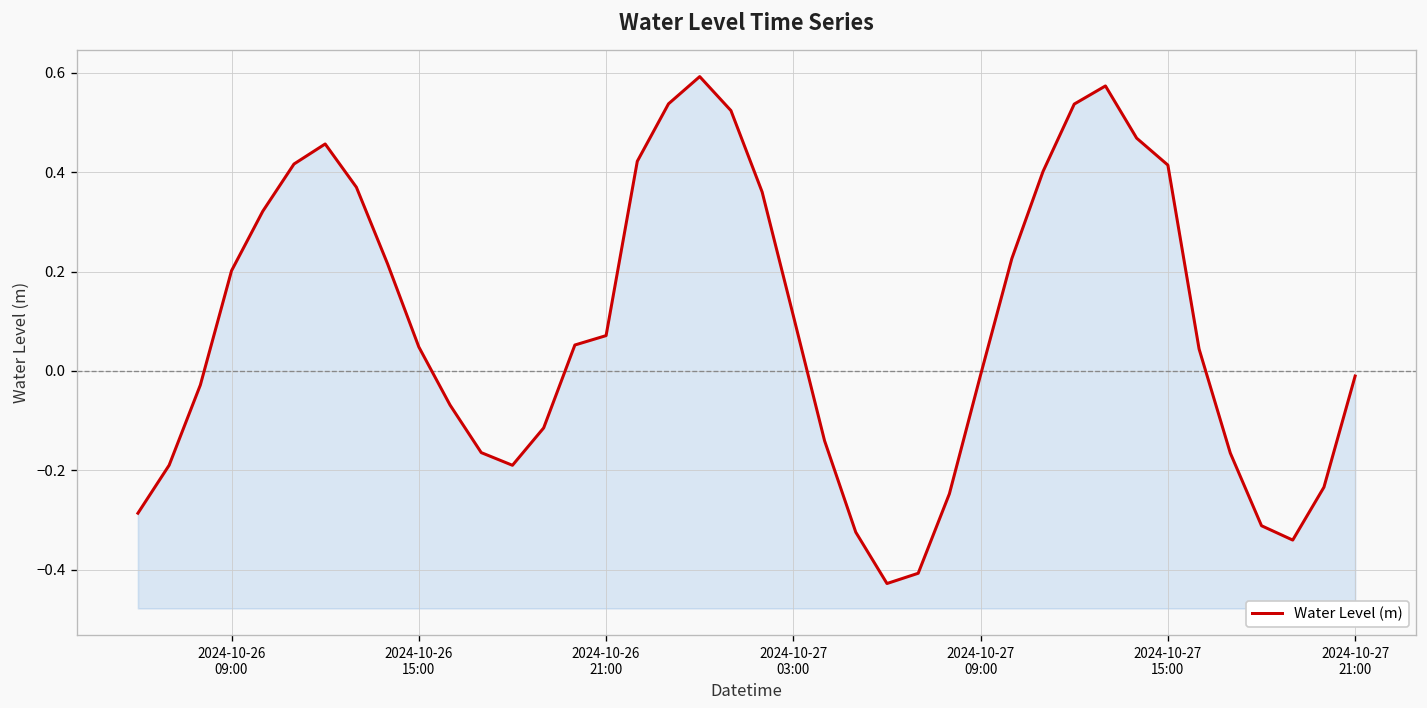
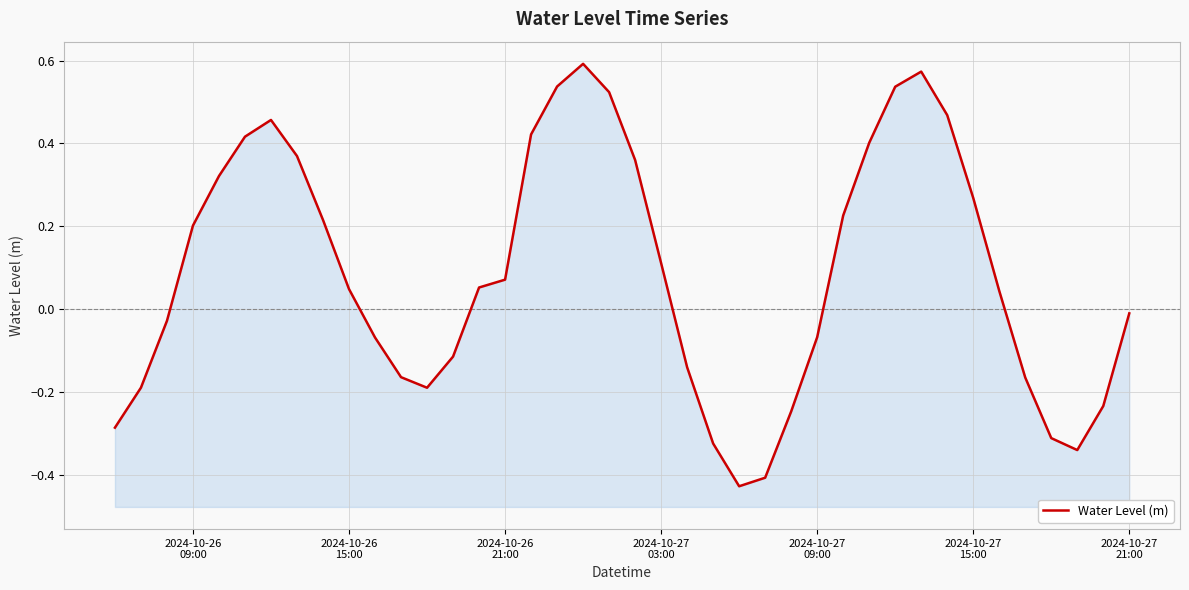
  {
    "2024-10-26 09:00": 0.20,
    "2024-10-26 15:00": 0.05,
    "2024-10-26 21:00": 0.07,
    "2024-10-27 03:00": 0.11,
-   "2024-10-27 09:00": -0.01,
-   "2024-10-27 15:00": 0.41,
+   "2024-10-27 09:00": -0.07,
+   "2024-10-27 15:00": 0.27,
    "2024-10-27 21:00": -0.01
  }
